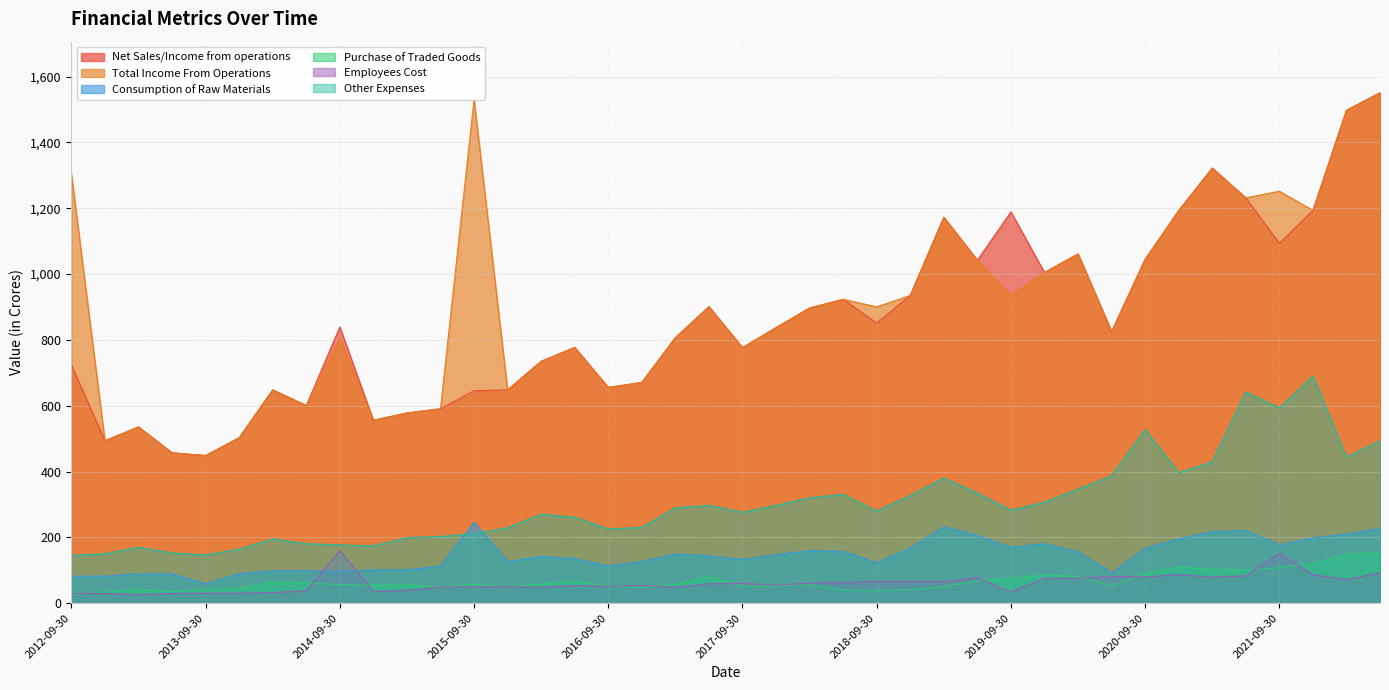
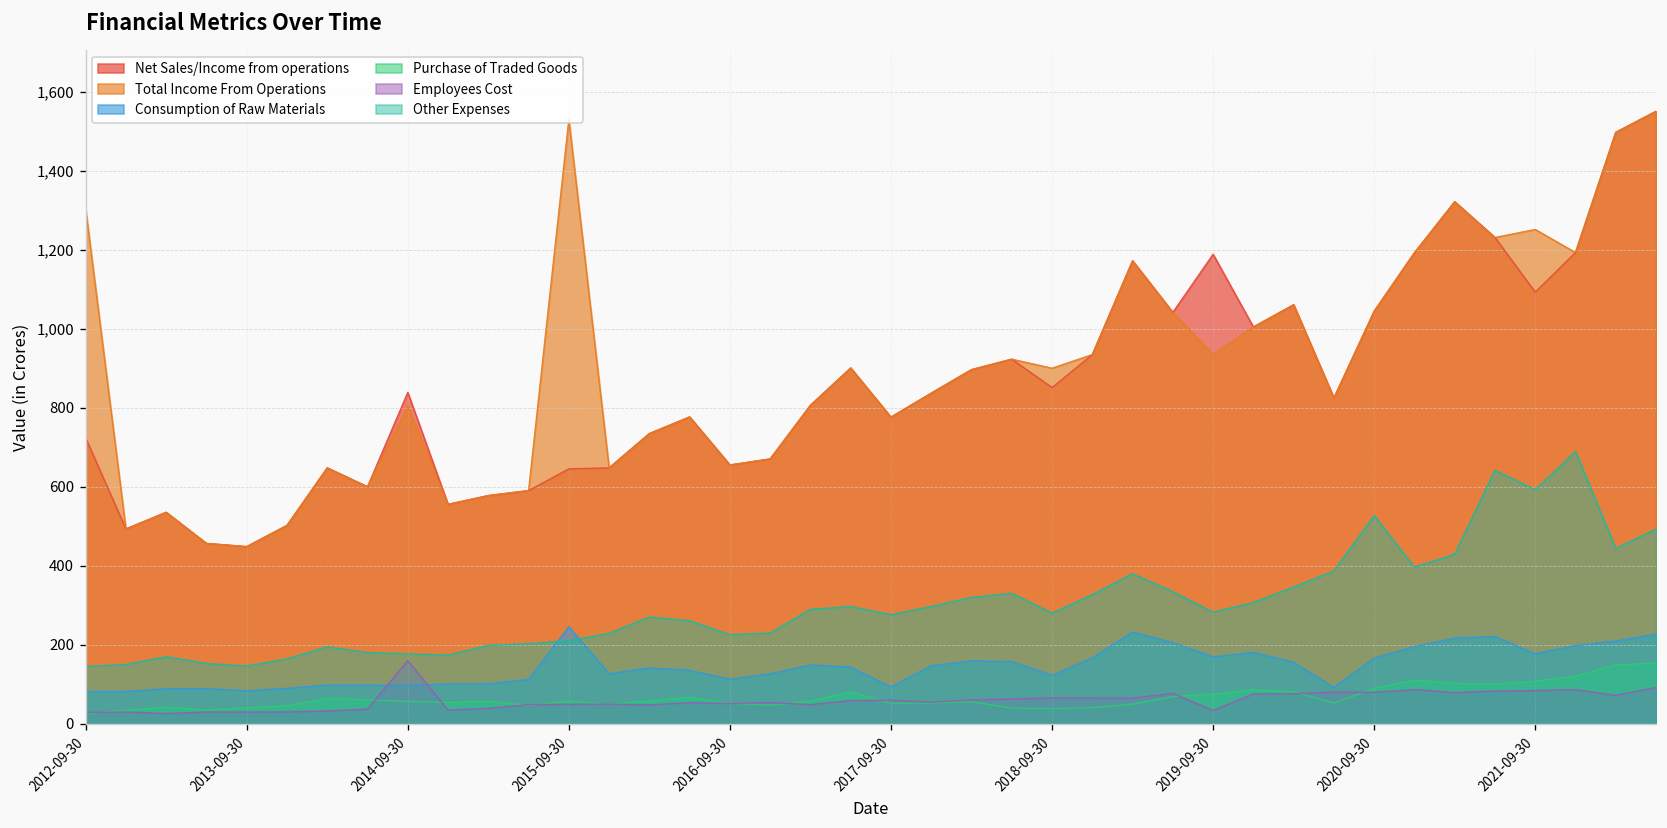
  {
    "Consumption of Raw Materials": {
      "2012-09-30": 80,
-     "2013-09-30": 60,
+     "2013-09-30": 80,
      "2014-09-30": 100,
      "2015-09-30": 250,
      "2016-09-30": 110,
-     "2017-09-30": 130,
+     "2017-09-30": 90,
      "2018-09-30": 120,
      "2019-09-30": 170,
      "2020-09-30": 170,
      "2021-09-30": 180
    },
    "Employees Cost": {
      "2013-09-30": 30,
      "2014-09-30": 160,
      "2017-09-30": 60,
      "2018-09-30": 70,
      "2019-09-30": 30,
      "2020-09-30": 80,
-     "2021-09-30": 150
+     "2021-09-30": 80
    }
  }
